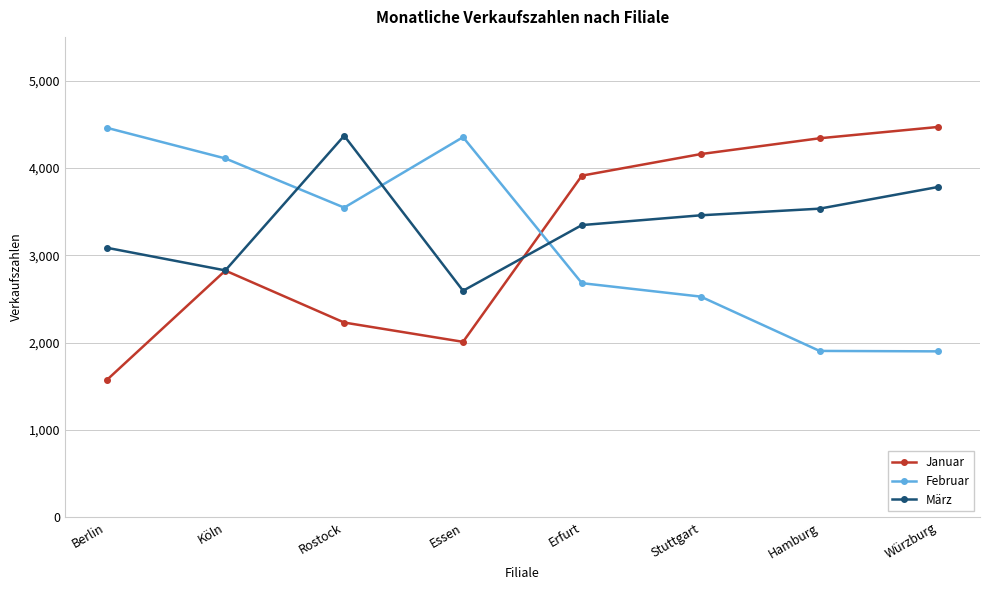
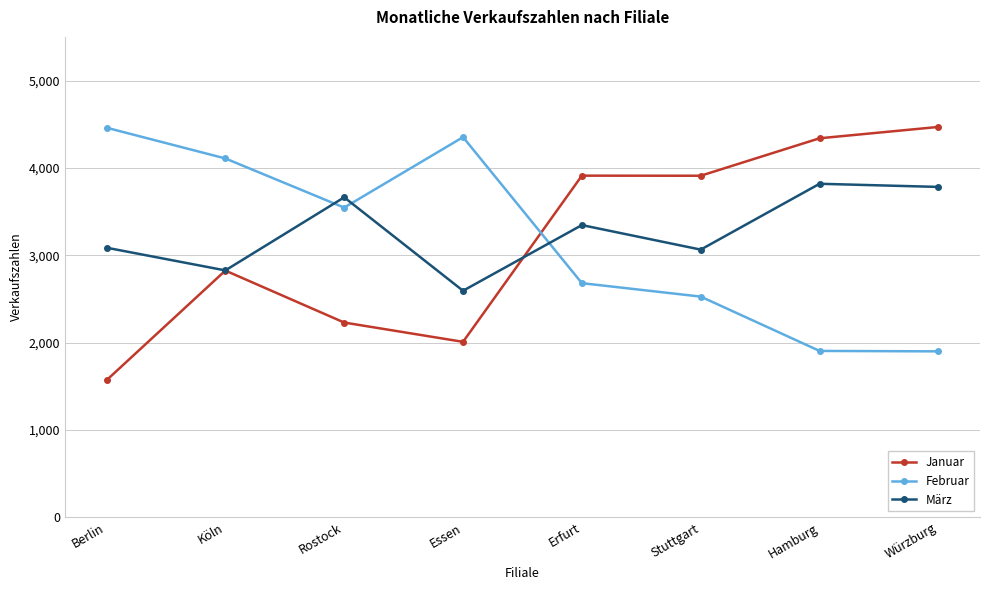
  {
    "Januar": {
      "Berlin": "1,600",
      "Rostock": "2,200",
      "Essen": "2,000",
      "Erfurt": "3,900",
-     "Stuttgart": "4,200",
+     "Stuttgart": "3,900",
      "Hamburg": "4,300",
      "Würzburg": "4,500"
    },
    "Februar": {
      "Berlin": "4,500",
      "Köln": "4,100",
      "Rostock": "3,500",
      "Essen": "4,400",
      "Erfurt": "2,700",
      "Stuttgart": "2,500",
      "Hamburg": "1,900",
      "Würzburg": "1,900"
    },
    "März": {
      "Berlin": "3,100",
-     "Rostock": "4,400",
+     "Rostock": "3,700",
      "Essen": "2,600",
      "Erfurt": "3,300",
-     "Stuttgart": "3,500",
-     "Hamburg": "3,500",
+     "Stuttgart": "3,100",
+     "Hamburg": "3,800",
      "Würzburg": "3,800"
    }
  }
